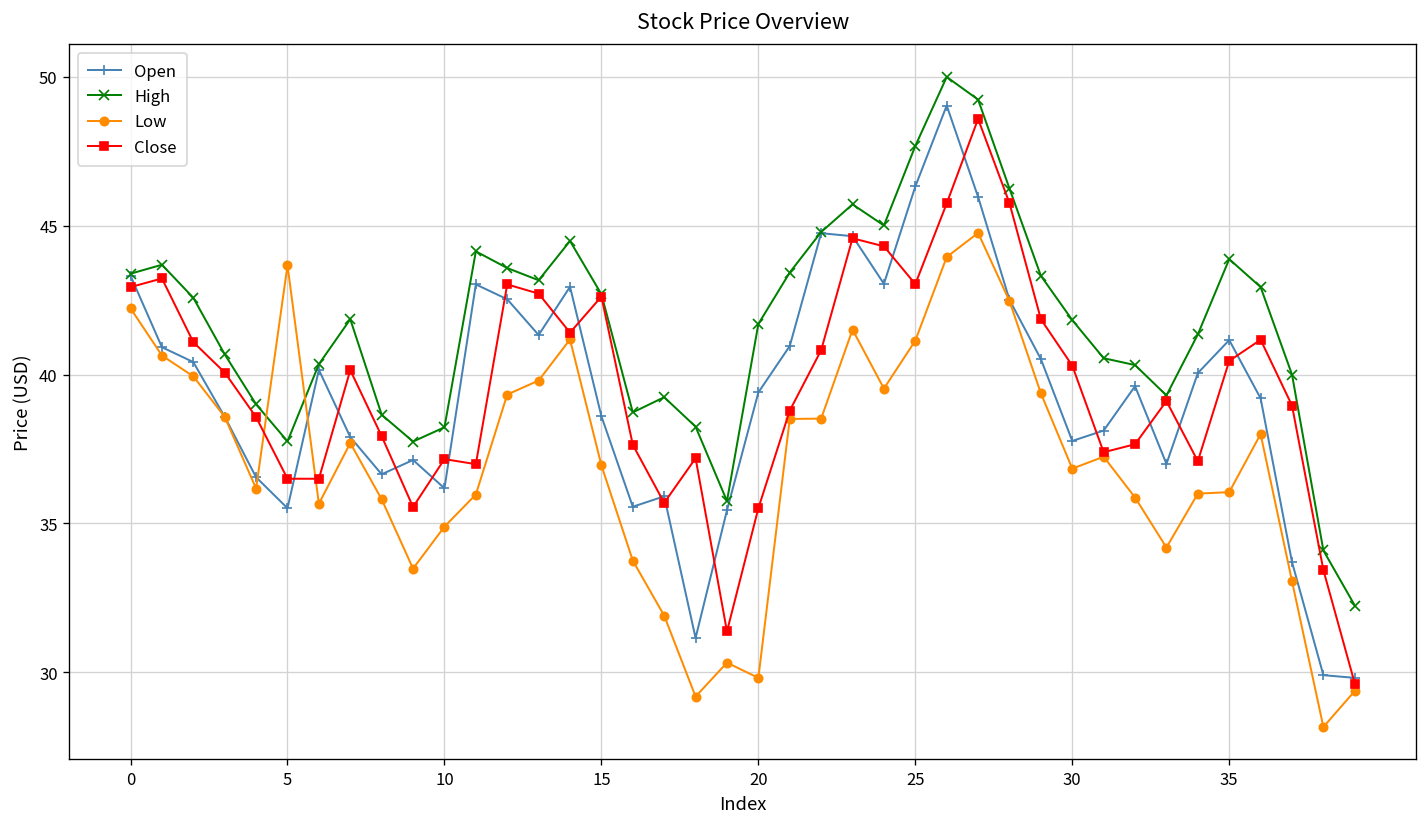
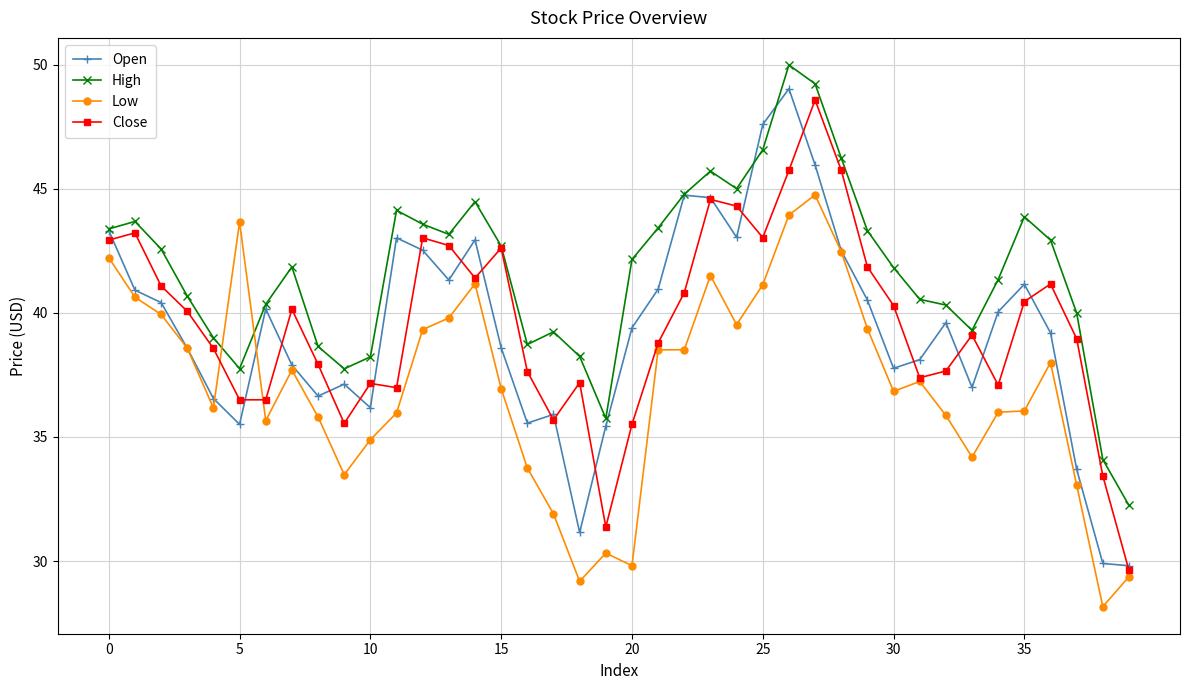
  {
    "Open": {
      "5": 35.5,
      "10": 36.2,
      "15": 38.6,
      "20": 39.4,
-     "25": 46.3,
+     "25": 47.6,
      "30": 37.8,
      "35": 41.2
    },
    "High": {
      "5": 37.8,
      "10": 38.2,
-     "20": 41.7,
-     "25": 47.7,
+     "20": 42.2,
+     "25": 46.6,
      "30": 41.8,
      "35": 43.9
    },
    "Low": {
      "0": 42.2,
      "5": 43.7,
      "10": 34.9,
      "15": 37.0,
      "20": 29.8,
      "25": 41.1,
      "30": 36.8,
      "35": 36.0
    },
    "Close": {
      "0": 42.9,
      "5": 36.5,
      "10": 37.2,
      "20": 35.5,
      "25": 43.0,
      "30": 40.3,
      "35": 40.5
    }
  }
